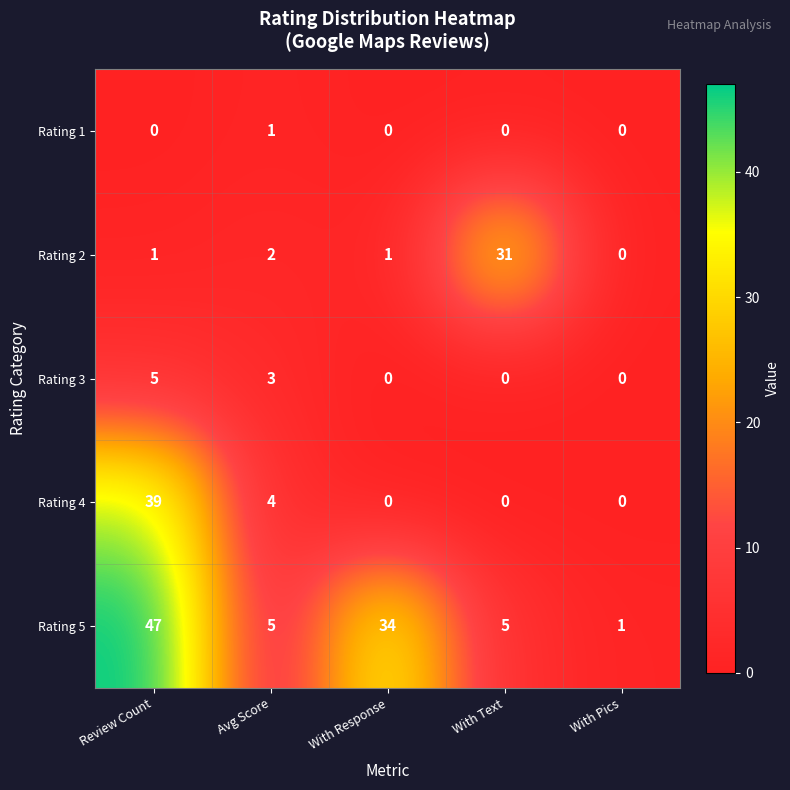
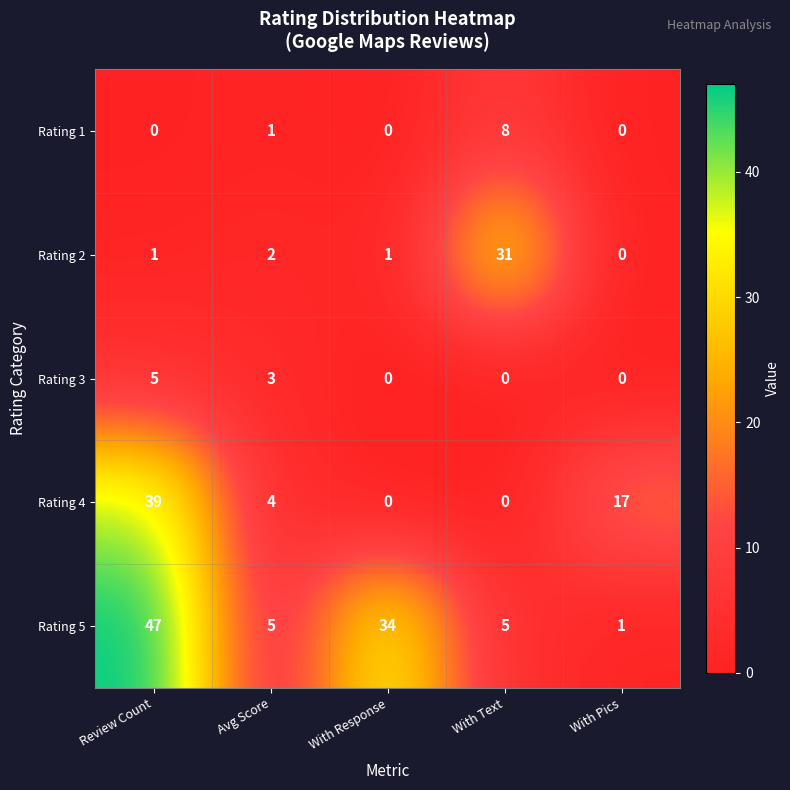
  {
    "Rating 1": {
      "Review Count": 0,
      "Avg Score": 1,
      "With Response": 0,
-     "With Text": 0,
+     "With Text": 8,
      "With Pics": 0
    },
    "Rating 2": {
      "Review Count": 1,
      "Avg Score": 2,
      "With Response": 1,
      "With Text": 31,
      "With Pics": 0
    },
    "Rating 3": {
      "Review Count": 5,
      "Avg Score": 3,
      "With Response": 0,
      "With Text": 0,
      "With Pics": 0
    },
    "Rating 4": {
      "Review Count": 39,
      "Avg Score": 4,
      "With Response": 0,
      "With Text": 0,
-     "With Pics": 0
+     "With Pics": 17
    },
    "Rating 5": {
      "Review Count": 47,
      "Avg Score": 5,
      "With Response": 34,
      "With Text": 5,
      "With Pics": 1
    }
  }
